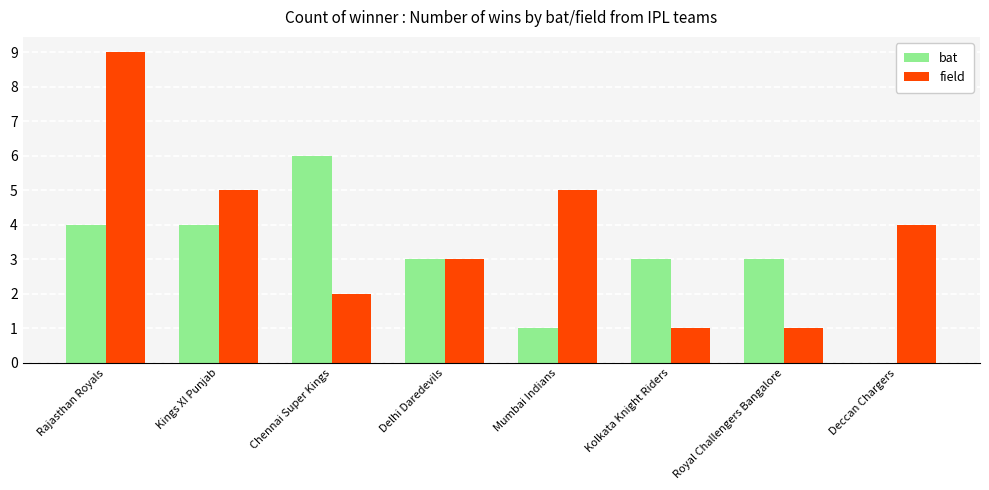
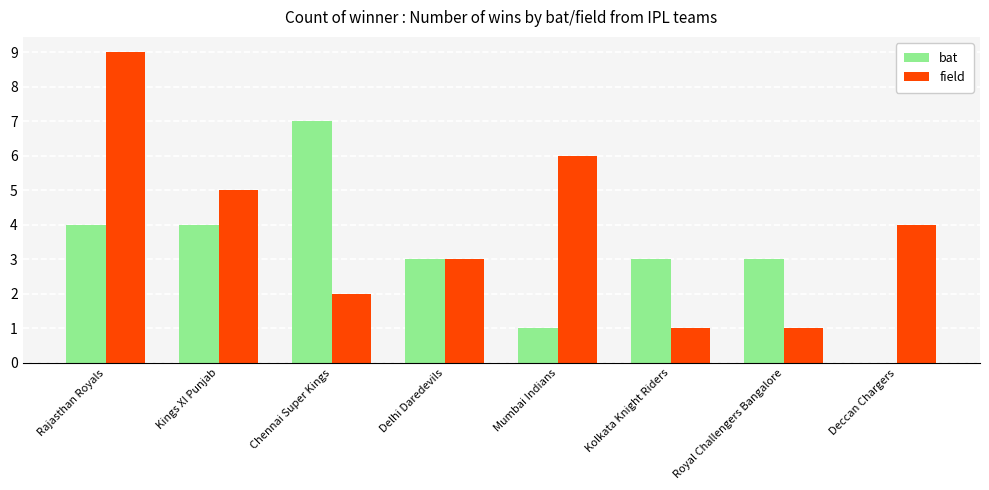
  {
    "bat": {
      "Rajasthan Royals": 4,
      "Kings XI Punjab": 4,
-     "Chennai Super Kings": 6,
+     "Chennai Super Kings": 7,
      "Delhi Daredevils": 3,
      "Mumbai Indians": 1,
      "Kolkata Knight Riders": 3,
      "Royal Challengers Bangalore": 3,
      "Deccan Chargers": 0
    },
    "field": {
      "Rajasthan Royals": 9,
      "Kings XI Punjab": 5,
      "Chennai Super Kings": 2,
      "Delhi Daredevils": 3,
-     "Mumbai Indians": 5,
+     "Mumbai Indians": 6,
      "Kolkata Knight Riders": 1,
      "Royal Challengers Bangalore": 1,
      "Deccan Chargers": 4
    }
  }
